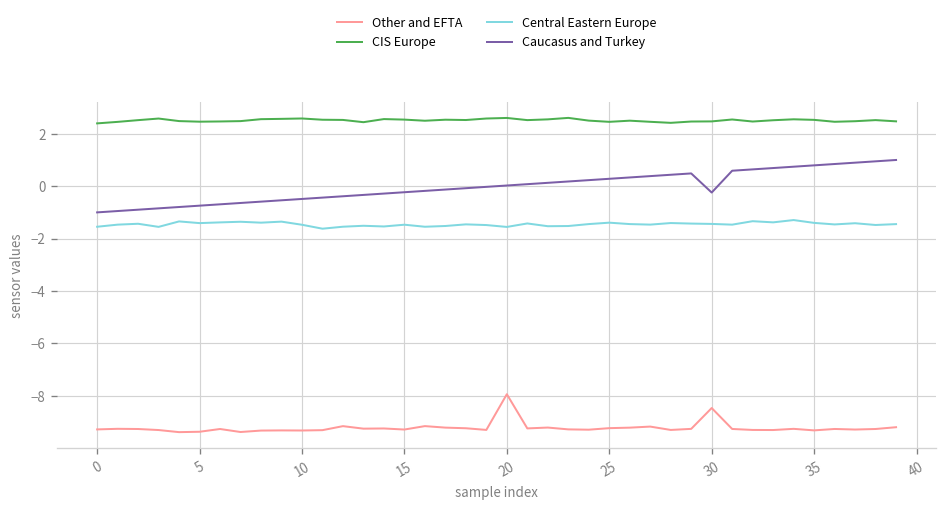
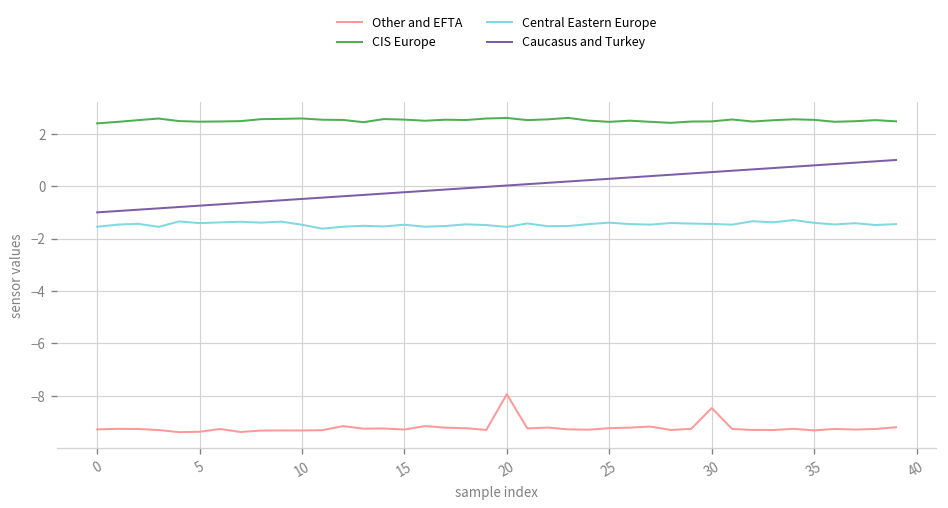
  {
    "Other and EFTA": {
      "0": -9.3,
      "5": -9.4,
      "10": -9.3,
      "15": -9.3,
      "20": -7.9,
      "25": -9.2,
      "30": -8.5,
      "35": -9.3
    },
    "CIS Europe": {
      "0": 2.4,
      "5": 2.5,
      "10": 2.6,
      "15": 2.5,
      "20": 2.6,
      "25": 2.5,
      "30": 2.5,
      "35": 2.5
    },
    "Central Eastern Europe": {
      "0": -1.5,
      "5": -1.4,
      "10": -1.5,
      "15": -1.5,
      "20": -1.6,
      "25": -1.4,
      "30": -1.4,
      "35": -1.4
    },
    "Caucasus and Turkey": {
      "0": -1.0,
      "5": -0.7,
      "10": -0.5,
      "15": -0.2,
      "20": 0.0,
      "25": 0.3,
-     "30": -0.2,
+     "30": 0.5,
      "35": 0.8
    }
  }
